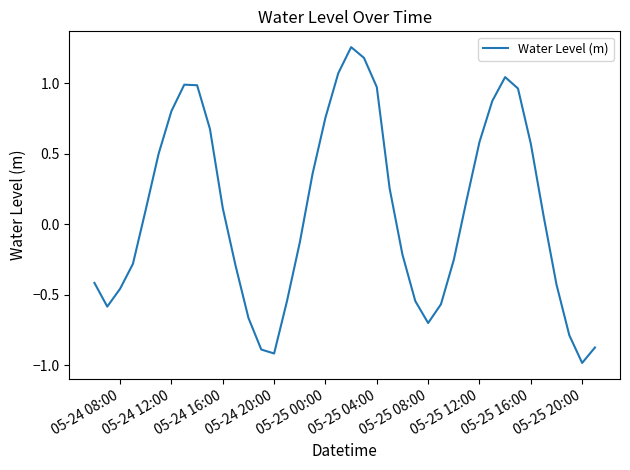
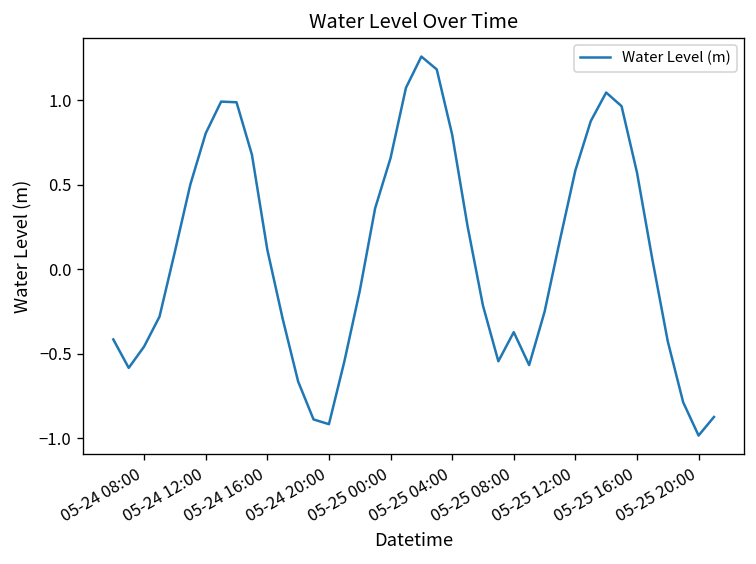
  {
    "05-24 08:00": -0.46,
    "05-24 12:00": 0.80,
    "05-24 16:00": 0.12,
    "05-24 20:00": -0.92,
-   "05-25 00:00": 0.76,
-   "05-25 04:00": 0.97,
-   "05-25 08:00": -0.70,
+   "05-25 00:00": 0.66,
+   "05-25 04:00": 0.80,
+   "05-25 08:00": -0.37,
    "05-25 12:00": 0.58,
    "05-25 16:00": 0.57,
    "05-25 20:00": -0.98
  }
